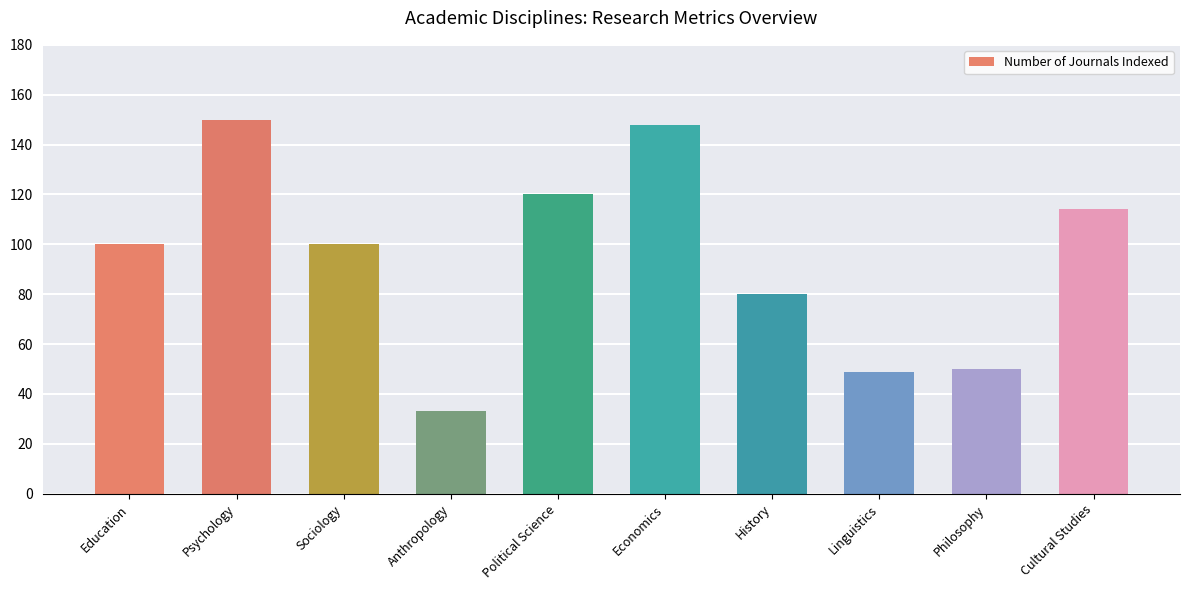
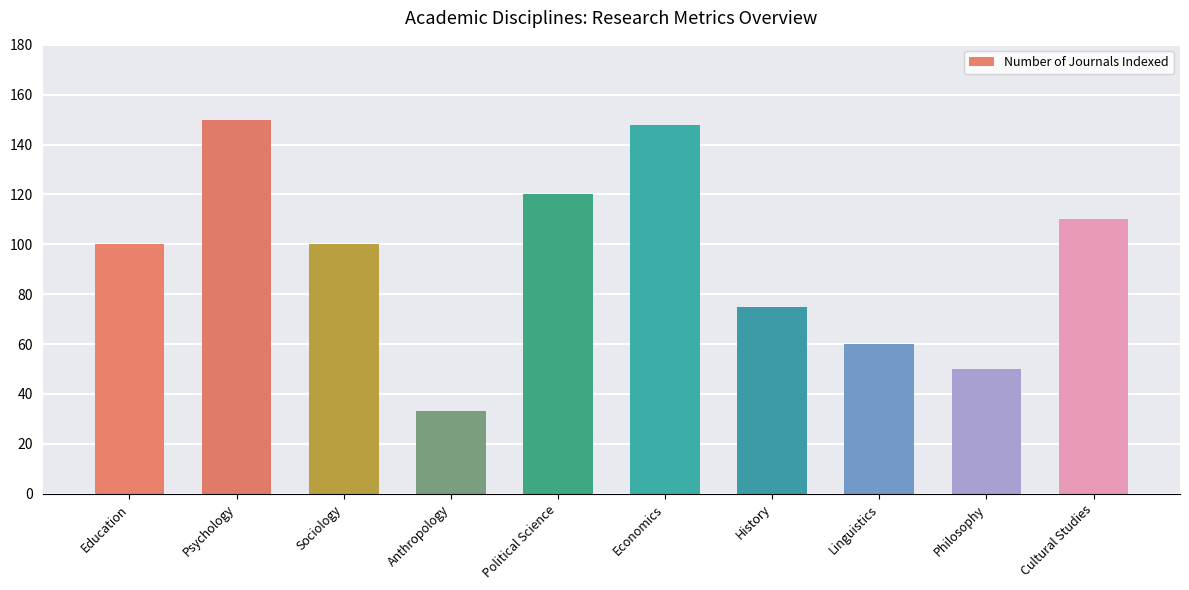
  {
    "Education": 100,
    "Psychology": 150,
    "Sociology": 100,
    "Anthropology": 33,
    "Political Science": 120,
    "Economics": 148,
-   "History": 80,
-   "Linguistics": 49,
+   "History": 75,
+   "Linguistics": 60,
    "Philosophy": 50,
-   "Cultural Studies": 114
+   "Cultural Studies": 110
  }
